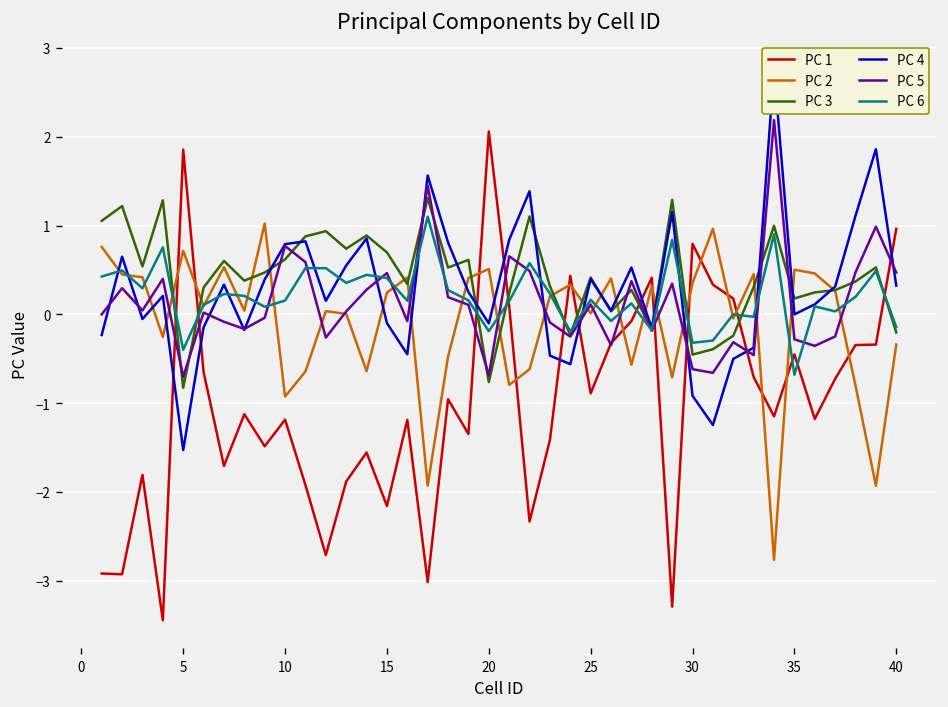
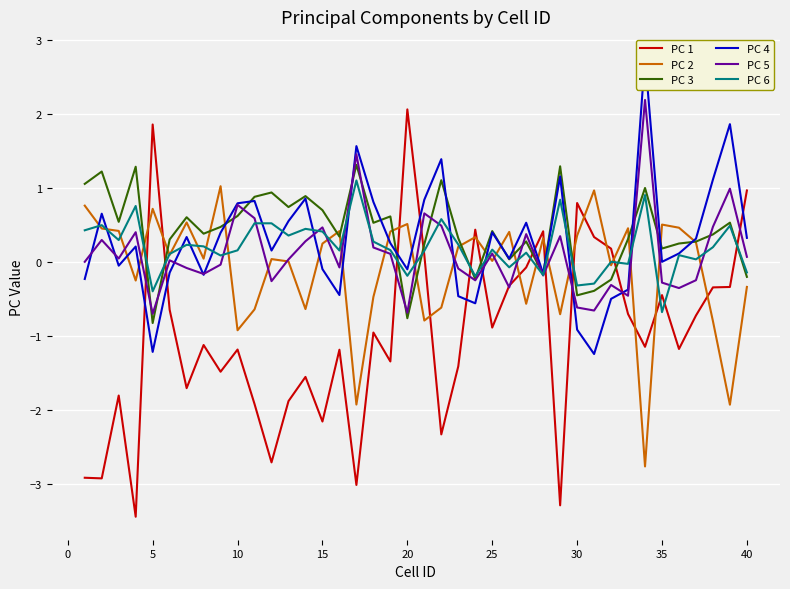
  {
    "PC 1": {
      "5": 1.9,
      "10": -1.2,
      "15": -2.2,
      "20": 2.1,
      "25": -0.9,
      "30": 0.8,
      "35": -0.5,
      "40": 1.0
    },
    "PC 2": {
      "5": 0.7,
      "10": -0.9,
      "15": 0.2,
      "20": 0.5,
      "25": 0.0,
      "30": 0.4,
      "35": 0.5,
      "40": -0.3
    },
    "PC 3": {
      "5": -0.8,
      "10": 0.6,
      "15": 0.7,
      "20": -0.8,
      "30": -0.5,
      "35": 0.2,
      "40": -0.2
    },
    "PC 4": {
-     "5": -1.5,
+     "5": -1.2,
      "15": -0.1,
      "20": -0.1,
      "30": -0.9,
      "35": 0.0,
      "40": 0.3
    },
    "PC 5": {
      "5": -0.7,
      "15": 0.5,
      "20": -0.7,
      "25": 0.1,
      "30": -0.6,
      "35": -0.3,
-     "40": 0.5
+     "40": 0.1
    },
    "PC 6": {
      "5": -0.4,
      "10": 0.2,
      "15": 0.4,
      "20": -0.2,
      "25": 0.2,
      "30": -0.3,
      "35": -0.7,
      "40": -0.1
    }
  }
